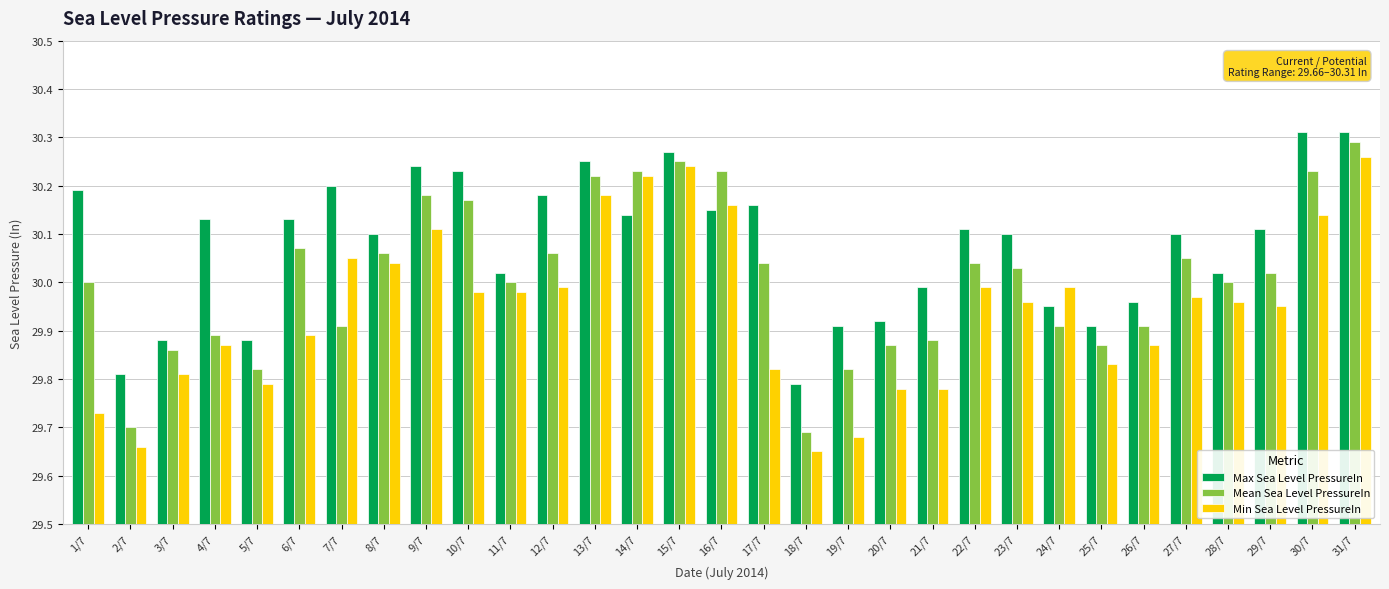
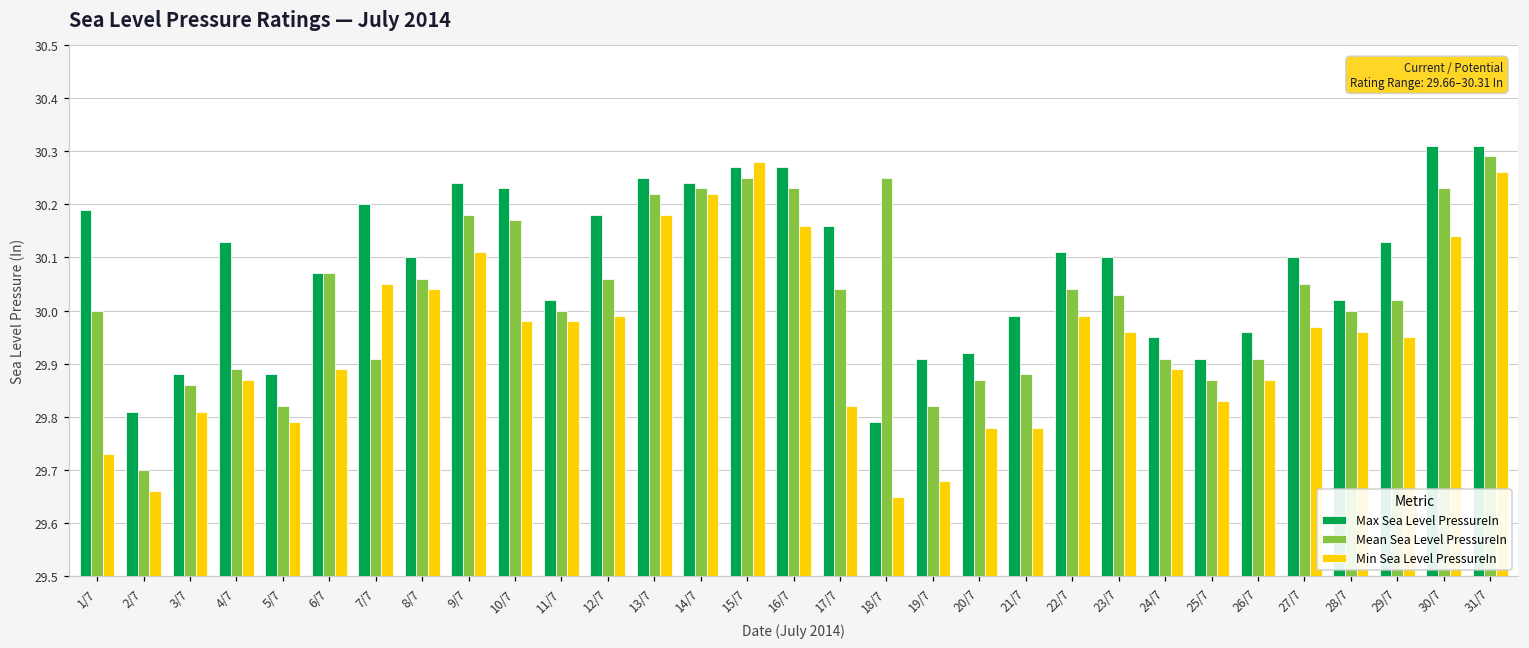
  {
    "Max Sea Level PressureIn": {
      "1/7": 30.19,
      "2/7": 29.81,
      "3/7": 29.88,
      "4/7": 30.13,
      "5/7": 29.88,
-     "6/7": 30.13,
+     "6/7": 30.07,
      "7/7": 30.20,
      "8/7": 30.10,
      "9/7": 30.24,
      "10/7": 30.23,
      "11/7": 30.02,
      "12/7": 30.18,
      "13/7": 30.25,
-     "14/7": 30.14,
+     "14/7": 30.24,
      "15/7": 30.27,
-     "16/7": 30.15,
+     "16/7": 30.27,
      "17/7": 30.16,
      "18/7": 29.79,
      "19/7": 29.91,
      "20/7": 29.92,
      "21/7": 29.99,
      "22/7": 30.11,
      "23/7": 30.10,
      "24/7": 29.95,
      "25/7": 29.91,
      "26/7": 29.96,
      "27/7": 30.10,
      "28/7": 30.02,
-     "29/7": 30.11,
+     "29/7": 30.13,
      "30/7": 30.31,
      "31/7": 30.31
    },
    "Mean Sea Level PressureIn": {
      "1/7": 30.00,
      "2/7": 29.70,
      "3/7": 29.86,
      "4/7": 29.89,
      "5/7": 29.82,
      "6/7": 30.07,
      "7/7": 29.91,
      "8/7": 30.06,
      "9/7": 30.18,
      "10/7": 30.17,
      "11/7": 30.00,
      "12/7": 30.06,
      "13/7": 30.22,
      "14/7": 30.23,
      "15/7": 30.25,
      "16/7": 30.23,
      "17/7": 30.04,
-     "18/7": 29.69,
+     "18/7": 30.25,
      "19/7": 29.82,
      "20/7": 29.87,
      "21/7": 29.88,
      "22/7": 30.04,
      "23/7": 30.03,
      "24/7": 29.91,
      "25/7": 29.87,
      "26/7": 29.91,
      "27/7": 30.05,
      "28/7": 30.00,
      "29/7": 30.02,
      "30/7": 30.23,
      "31/7": 30.29
    },
    "Min Sea Level PressureIn": {
      "1/7": 29.73,
      "2/7": 29.66,
      "3/7": 29.81,
      "4/7": 29.87,
      "5/7": 29.79,
      "6/7": 29.89,
      "7/7": 30.05,
      "8/7": 30.04,
      "9/7": 30.11,
      "10/7": 29.98,
      "11/7": 29.98,
      "12/7": 29.99,
      "13/7": 30.18,
      "14/7": 30.22,
-     "15/7": 30.24,
+     "15/7": 30.28,
      "16/7": 30.16,
      "17/7": 29.82,
      "18/7": 29.65,
      "19/7": 29.68,
      "20/7": 29.78,
      "21/7": 29.78,
      "22/7": 29.99,
      "23/7": 29.96,
-     "24/7": 29.99,
+     "24/7": 29.89,
      "25/7": 29.83,
      "26/7": 29.87,
      "27/7": 29.97,
      "28/7": 29.96,
      "29/7": 29.95,
      "30/7": 30.14,
      "31/7": 30.26
    }
  }
